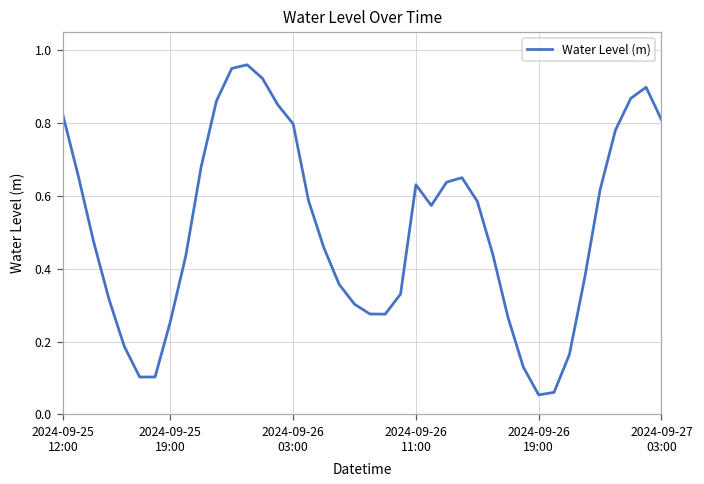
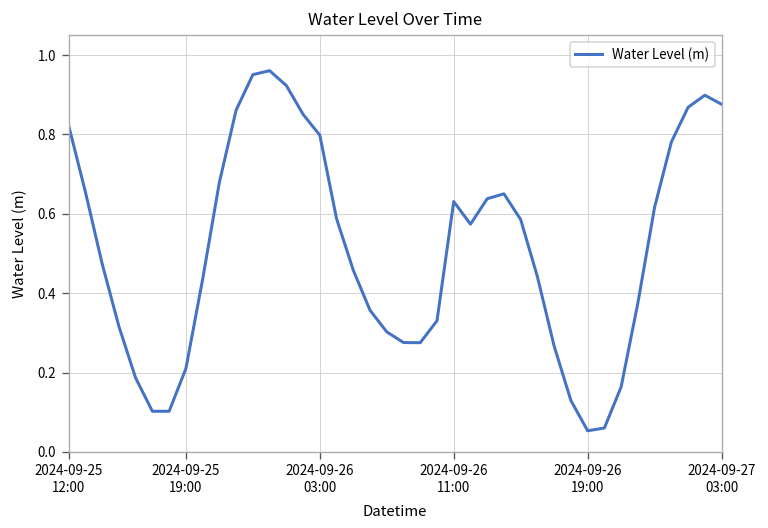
  {
    "2024-09-25 12:00": 0.82,
-   "2024-09-25 19:00": 0.26,
+   "2024-09-25 19:00": 0.21,
    "2024-09-26 03:00": 0.80,
    "2024-09-26 11:00": 0.63,
    "2024-09-26 19:00": 0.05,
-   "2024-09-27 03:00": 0.81
+   "2024-09-27 03:00": 0.88
  }
